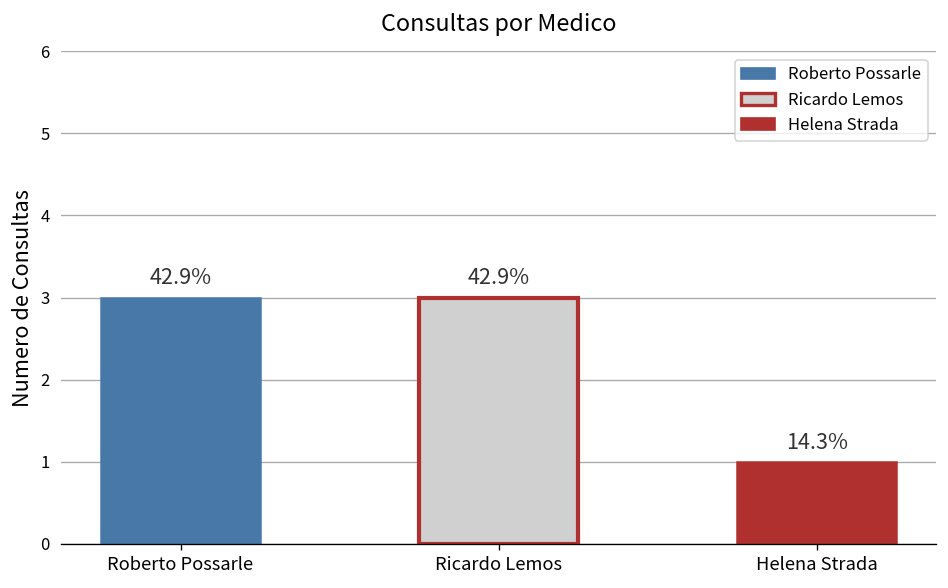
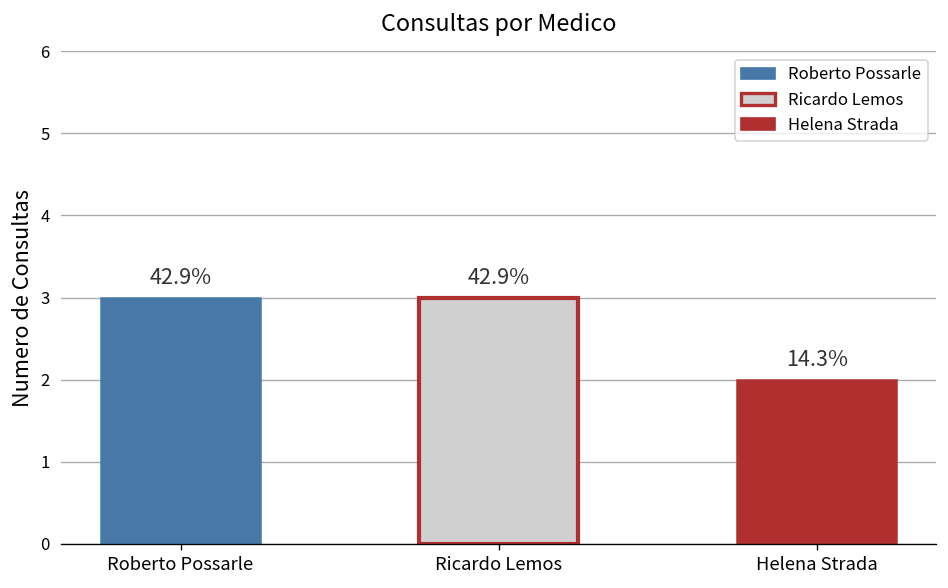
  {
-   "Helena Strada": 1
+   "Helena Strada": 2
  }
